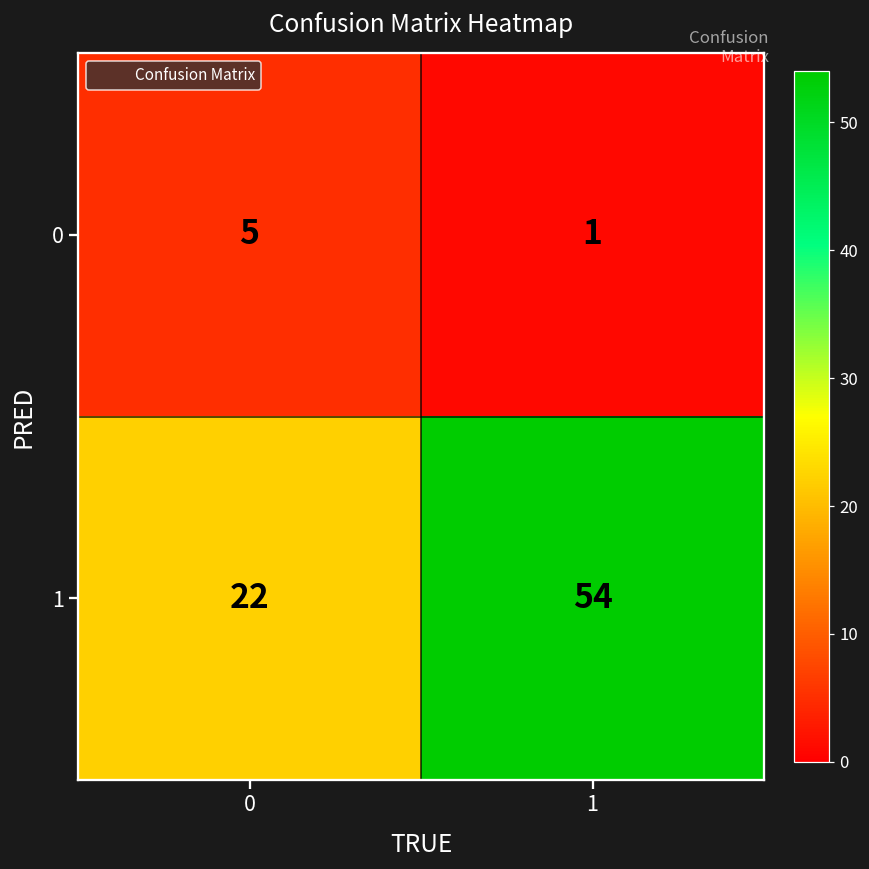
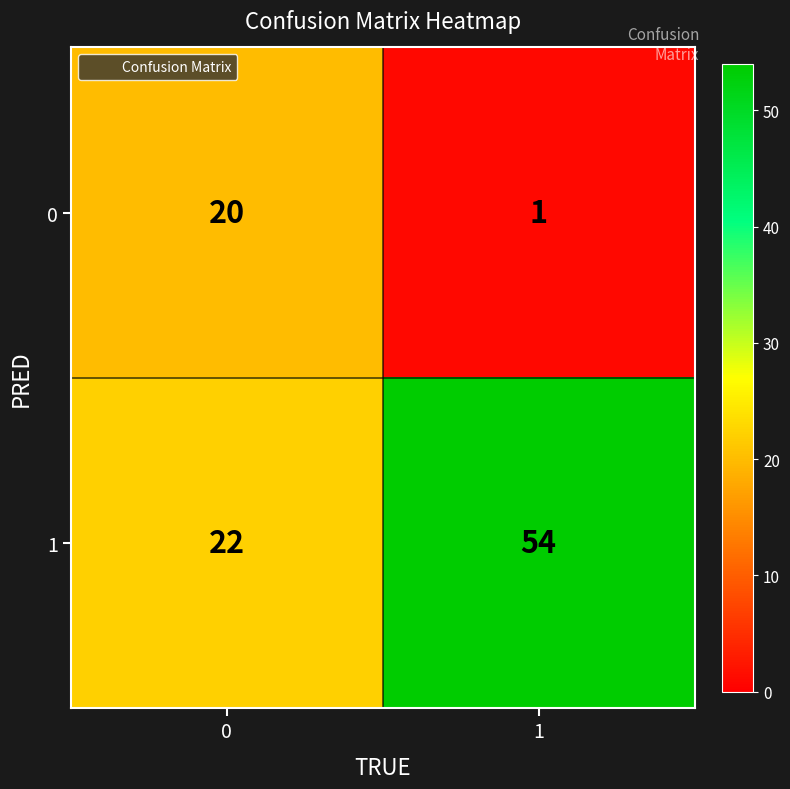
  {
    "0": {
-     "0": 5,
+     "0": 20,
      "1": 1
    },
    "1": {
      "0": 22,
      "1": 54
    }
  }
